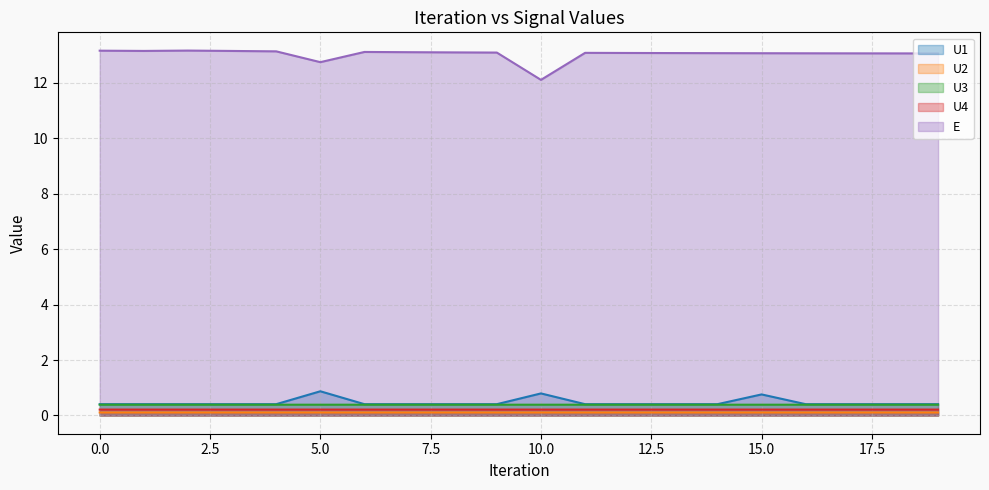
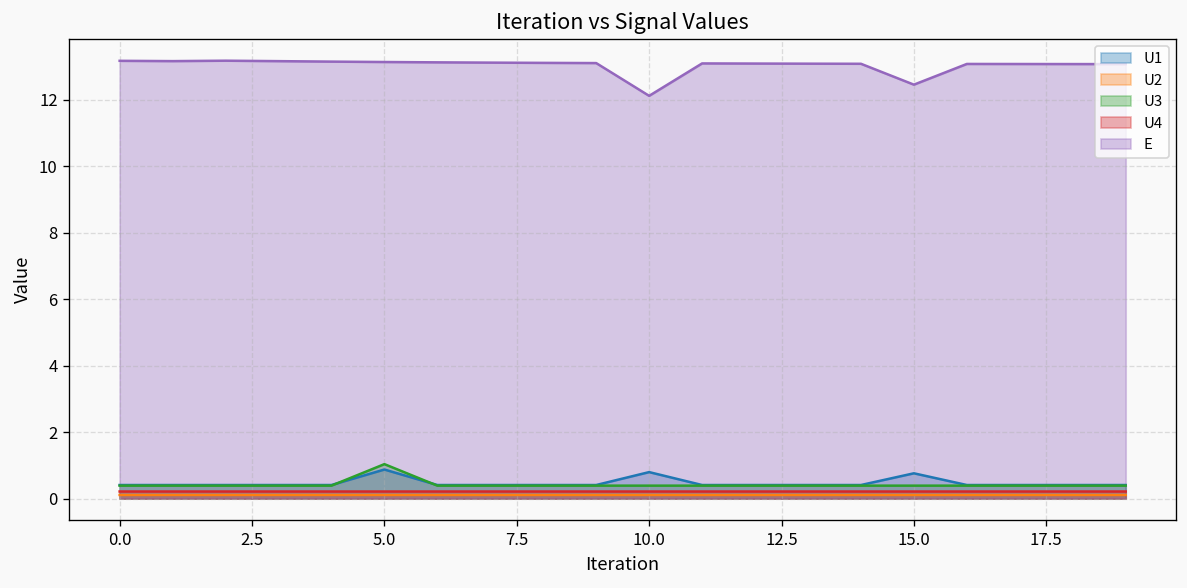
  {
    "U1": {
      "5.0": 0.9,
      "10.0": 0.8,
      "15.0": 0.8
    },
    "U3": {
-     "5.0": 0.4,
+     "5.0": 1.0,
      "10.0": 0.4,
      "15.0": 0.4
    },
    "E": {
      "0.0": 13.2,
-     "5.0": 12.8,
+     "5.0": 13.1,
      "10.0": 12.1,
-     "15.0": 13.1
+     "15.0": 12.4
    }
  }
